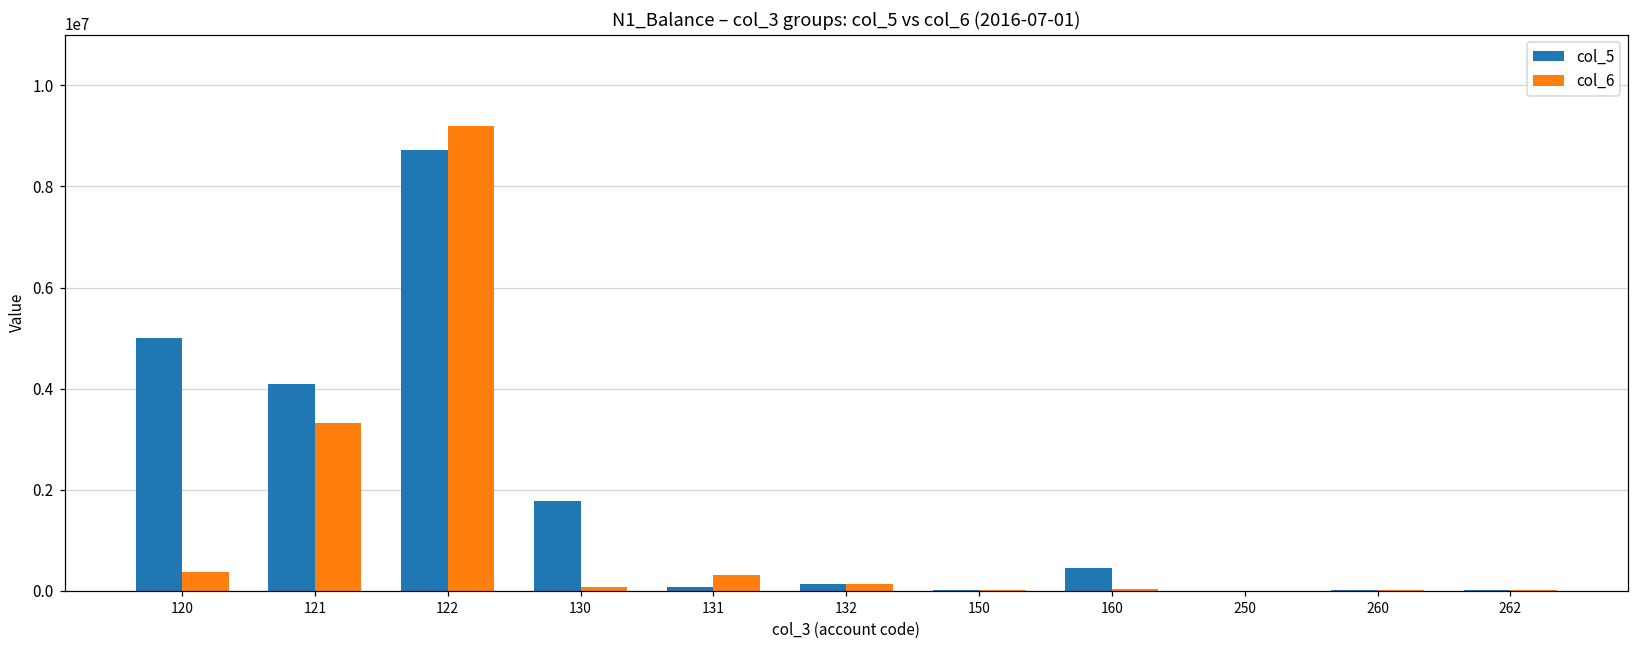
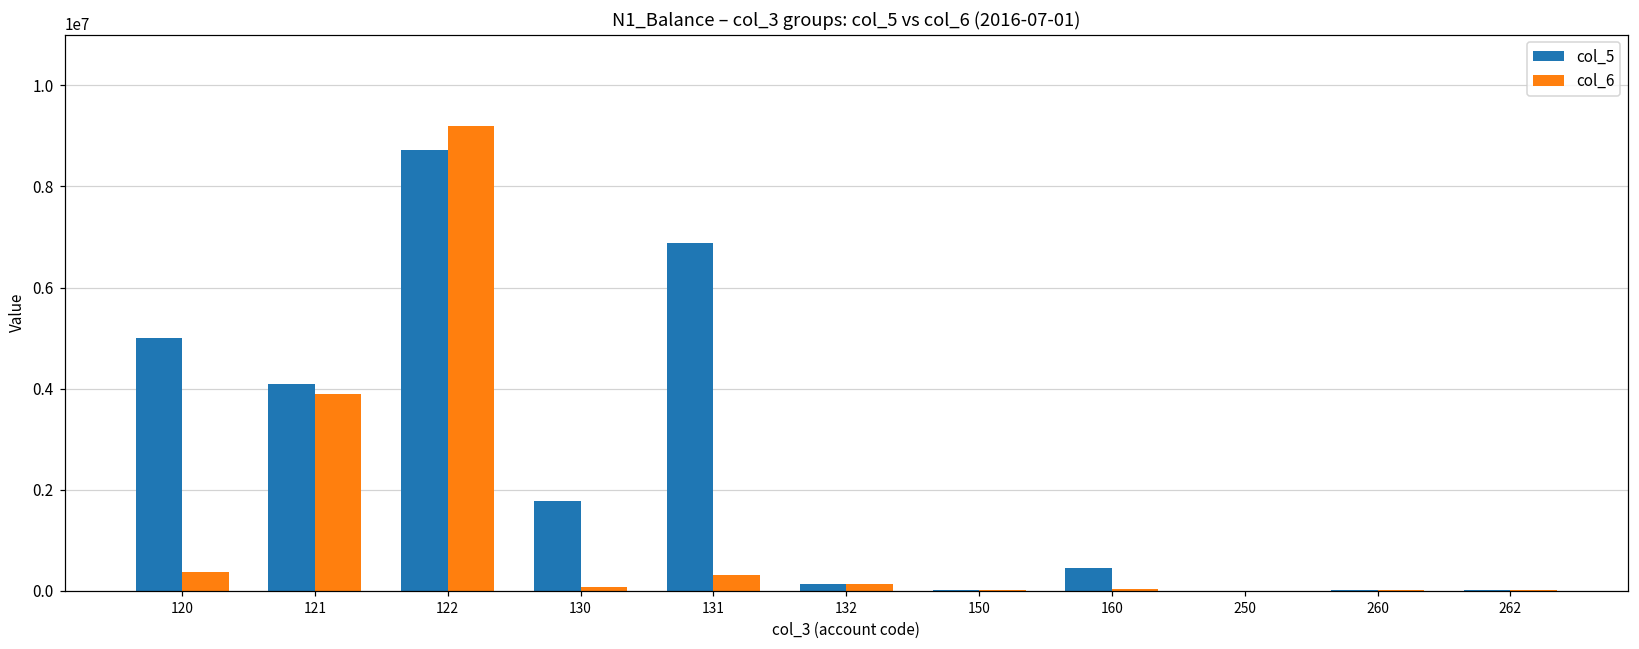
  {
    "col_5": {
      "120": 5000000,
      "121": 4100000,
      "122": 8700000,
      "130": 1800000,
-     "131": 100000,
+     "131": 6900000,
      "132": 100000,
      "160": 500000,
      "250": 0
    },
    "col_6": {
      "120": 400000,
-     "121": 3300000,
+     "121": 3900000,
      "122": 9200000,
      "130": 100000,
      "131": 300000,
      "132": 100000
    }
  }
